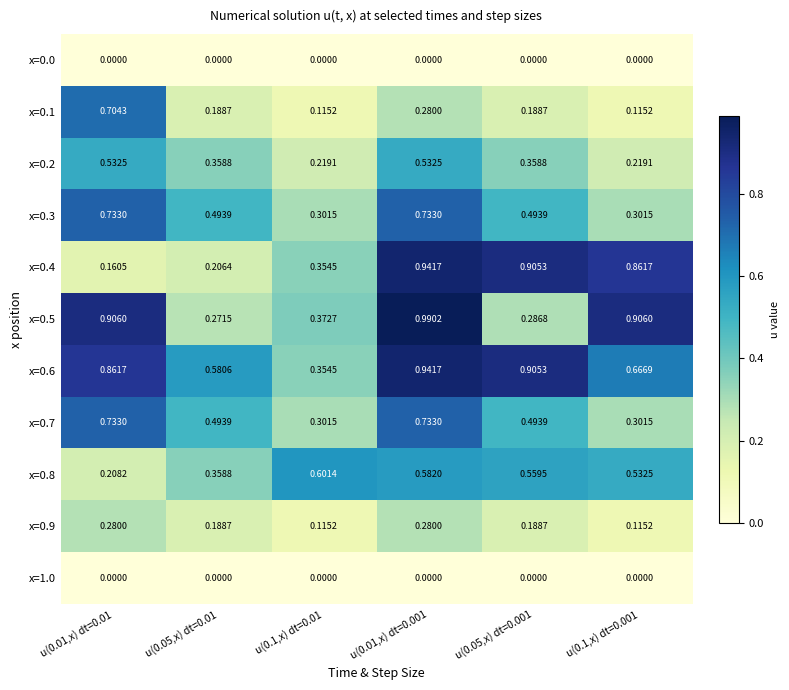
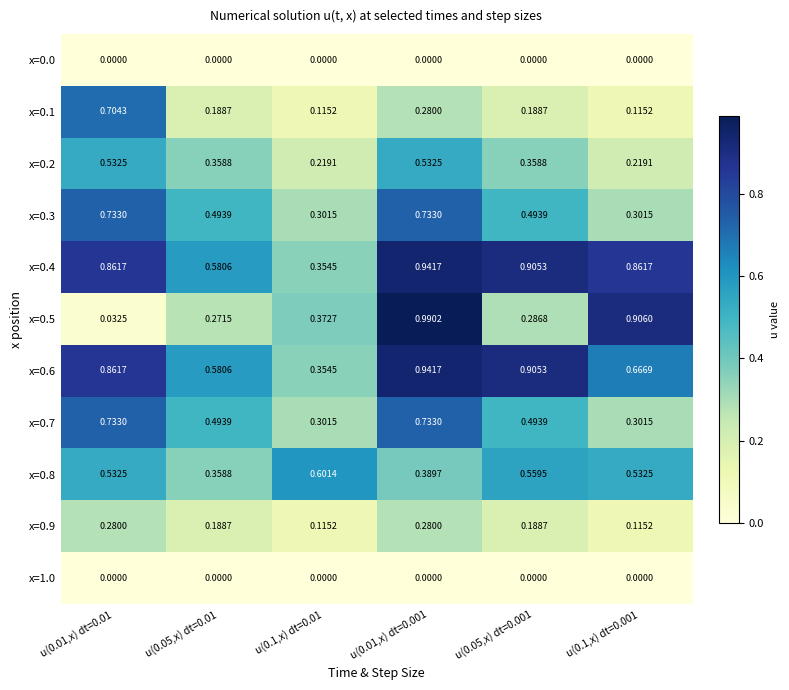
  {
    "x=0.0": {
      "u(0.01,x) dt=0.01": 0.0000,
      "u(0.05,x) dt=0.01": 0.0000,
      "u(0.1,x) dt=0.01": 0.0000,
      "u(0.01,x) dt=0.001": 0.0000,
      "u(0.05,x) dt=0.001": 0.0000,
      "u(0.1,x) dt=0.001": 0.0000
    },
    "x=0.1": {
      "u(0.01,x) dt=0.01": 0.7043,
      "u(0.05,x) dt=0.01": 0.1887,
      "u(0.1,x) dt=0.01": 0.1152,
      "u(0.01,x) dt=0.001": 0.2800,
      "u(0.05,x) dt=0.001": 0.1887,
      "u(0.1,x) dt=0.001": 0.1152
    },
    "x=0.2": {
      "u(0.01,x) dt=0.01": 0.5325,
      "u(0.05,x) dt=0.01": 0.3588,
      "u(0.1,x) dt=0.01": 0.2191,
      "u(0.01,x) dt=0.001": 0.5325,
      "u(0.05,x) dt=0.001": 0.3588,
      "u(0.1,x) dt=0.001": 0.2191
    },
    "x=0.3": {
      "u(0.01,x) dt=0.01": 0.7330,
      "u(0.05,x) dt=0.01": 0.4939,
      "u(0.1,x) dt=0.01": 0.3015,
      "u(0.01,x) dt=0.001": 0.7330,
      "u(0.05,x) dt=0.001": 0.4939,
      "u(0.1,x) dt=0.001": 0.3015
    },
    "x=0.4": {
-     "u(0.01,x) dt=0.01": 0.1605,
-     "u(0.05,x) dt=0.01": 0.2064,
+     "u(0.01,x) dt=0.01": 0.8617,
+     "u(0.05,x) dt=0.01": 0.5806,
      "u(0.1,x) dt=0.01": 0.3545,
      "u(0.01,x) dt=0.001": 0.9417,
      "u(0.05,x) dt=0.001": 0.9053,
      "u(0.1,x) dt=0.001": 0.8617
    },
    "x=0.5": {
-     "u(0.01,x) dt=0.01": 0.9060,
+     "u(0.01,x) dt=0.01": 0.0325,
      "u(0.05,x) dt=0.01": 0.2715,
      "u(0.1,x) dt=0.01": 0.3727,
      "u(0.01,x) dt=0.001": 0.9902,
      "u(0.05,x) dt=0.001": 0.2868,
      "u(0.1,x) dt=0.001": 0.9060
    },
    "x=0.6": {
      "u(0.01,x) dt=0.01": 0.8617,
      "u(0.05,x) dt=0.01": 0.5806,
      "u(0.1,x) dt=0.01": 0.3545,
      "u(0.01,x) dt=0.001": 0.9417,
      "u(0.05,x) dt=0.001": 0.9053,
      "u(0.1,x) dt=0.001": 0.6669
    },
    "x=0.7": {
      "u(0.01,x) dt=0.01": 0.7330,
      "u(0.05,x) dt=0.01": 0.4939,
      "u(0.1,x) dt=0.01": 0.3015,
      "u(0.01,x) dt=0.001": 0.7330,
      "u(0.05,x) dt=0.001": 0.4939,
      "u(0.1,x) dt=0.001": 0.3015
    },
    "x=0.8": {
-     "u(0.01,x) dt=0.01": 0.2082,
+     "u(0.01,x) dt=0.01": 0.5325,
      "u(0.05,x) dt=0.01": 0.3588,
      "u(0.1,x) dt=0.01": 0.6014,
-     "u(0.01,x) dt=0.001": 0.5820,
+     "u(0.01,x) dt=0.001": 0.3897,
      "u(0.05,x) dt=0.001": 0.5595,
      "u(0.1,x) dt=0.001": 0.5325
    },
    "x=0.9": {
      "u(0.01,x) dt=0.01": 0.2800,
      "u(0.05,x) dt=0.01": 0.1887,
      "u(0.1,x) dt=0.01": 0.1152,
      "u(0.01,x) dt=0.001": 0.2800,
      "u(0.05,x) dt=0.001": 0.1887,
      "u(0.1,x) dt=0.001": 0.1152
    },
    "x=1.0": {
      "u(0.01,x) dt=0.01": 0.0000,
      "u(0.05,x) dt=0.01": 0.0000,
      "u(0.1,x) dt=0.01": 0.0000,
      "u(0.01,x) dt=0.001": 0.0000,
      "u(0.05,x) dt=0.001": 0.0000,
      "u(0.1,x) dt=0.001": 0.0000
    }
  }
